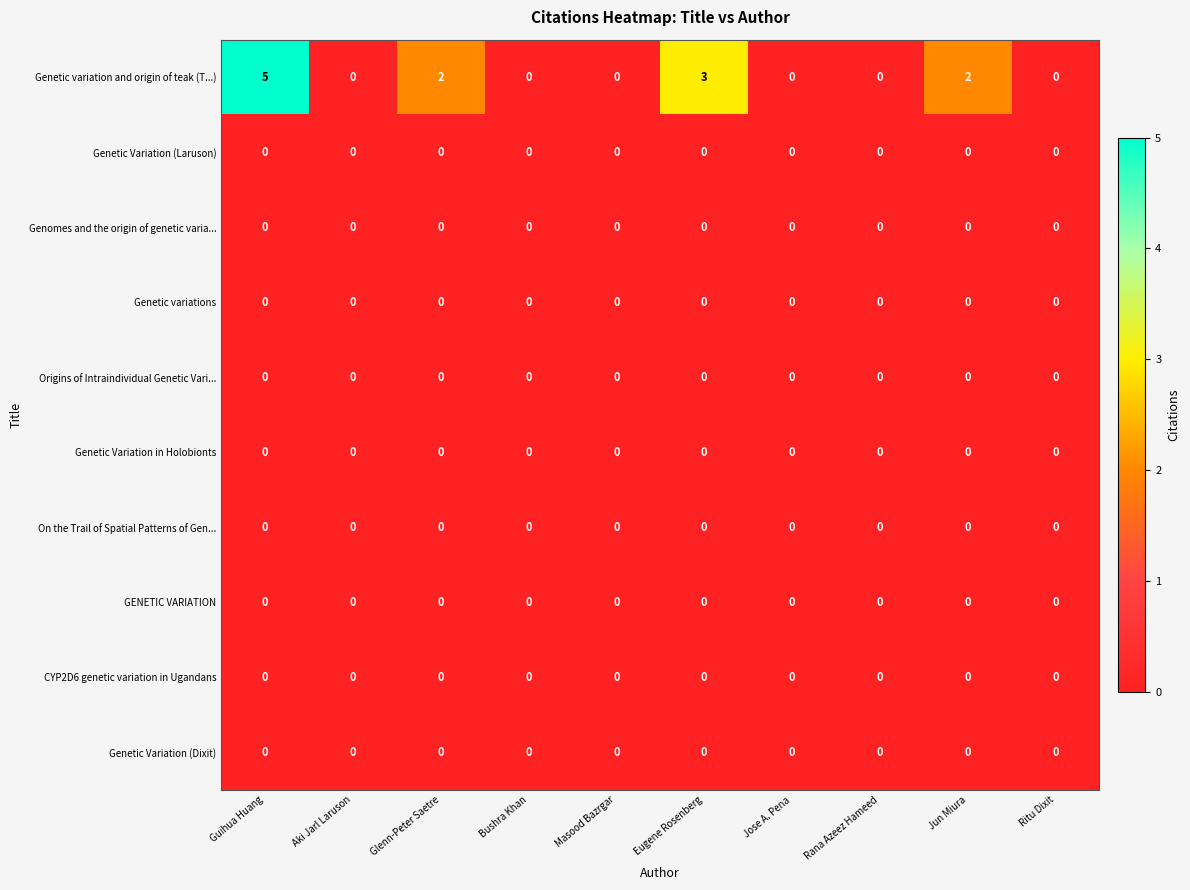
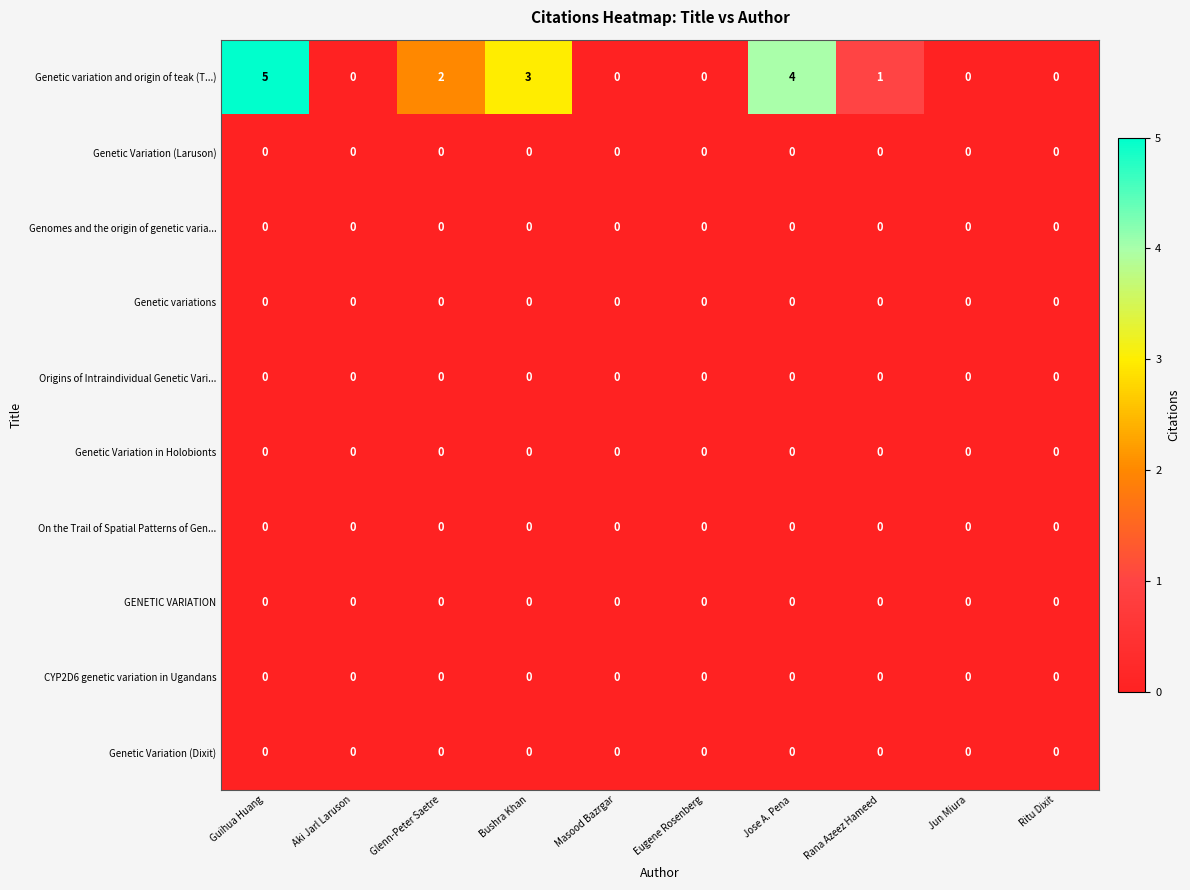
  {
    "Genetic variation and origin of teak (T...)": {
      "Guihua Huang": 5,
      "Aki Jarl Laruson": 0,
      "Glenn-Peter Saetre": 2,
-     "Bushra Khan": 0,
+     "Bushra Khan": 3,
      "Masood Bazrgar": 0,
-     "Eugene Rosenberg": 3,
-     "Jose A. Pena": 0,
-     "Rana Azeez Hameed": 0,
-     "Jun Miura": 2,
+     "Eugene Rosenberg": 0,
+     "Jose A. Pena": 4,
+     "Rana Azeez Hameed": 1,
+     "Jun Miura": 0,
      "Ritu Dixit": 0
    },
    "Genetic Variation (Laruson)": {
      "Guihua Huang": 0,
      "Aki Jarl Laruson": 0,
      "Glenn-Peter Saetre": 0,
      "Bushra Khan": 0,
      "Masood Bazrgar": 0,
      "Eugene Rosenberg": 0,
      "Jose A. Pena": 0,
      "Rana Azeez Hameed": 0,
      "Jun Miura": 0,
      "Ritu Dixit": 0
    },
    "Genomes and the origin of genetic varia...": {
      "Guihua Huang": 0,
      "Aki Jarl Laruson": 0,
      "Glenn-Peter Saetre": 0,
      "Bushra Khan": 0,
      "Masood Bazrgar": 0,
      "Eugene Rosenberg": 0,
      "Jose A. Pena": 0,
      "Rana Azeez Hameed": 0,
      "Jun Miura": 0,
      "Ritu Dixit": 0
    },
    "Genetic variations": {
      "Guihua Huang": 0,
      "Aki Jarl Laruson": 0,
      "Glenn-Peter Saetre": 0,
      "Bushra Khan": 0,
      "Masood Bazrgar": 0,
      "Eugene Rosenberg": 0,
      "Jose A. Pena": 0,
      "Rana Azeez Hameed": 0,
      "Jun Miura": 0,
      "Ritu Dixit": 0
    },
    "Origins of Intraindividual Genetic Vari...": {
      "Guihua Huang": 0,
      "Aki Jarl Laruson": 0,
      "Glenn-Peter Saetre": 0,
      "Bushra Khan": 0,
      "Masood Bazrgar": 0,
      "Eugene Rosenberg": 0,
      "Jose A. Pena": 0,
      "Rana Azeez Hameed": 0,
      "Jun Miura": 0,
      "Ritu Dixit": 0
    },
    "Genetic Variation in Holobionts": {
      "Guihua Huang": 0,
      "Aki Jarl Laruson": 0,
      "Glenn-Peter Saetre": 0,
      "Bushra Khan": 0,
      "Masood Bazrgar": 0,
      "Eugene Rosenberg": 0,
      "Jose A. Pena": 0,
      "Rana Azeez Hameed": 0,
      "Jun Miura": 0,
      "Ritu Dixit": 0
    },
    "On the Trail of Spatial Patterns of Gen...": {
      "Guihua Huang": 0,
      "Aki Jarl Laruson": 0,
      "Glenn-Peter Saetre": 0,
      "Bushra Khan": 0,
      "Masood Bazrgar": 0,
      "Eugene Rosenberg": 0,
      "Jose A. Pena": 0,
      "Rana Azeez Hameed": 0,
      "Jun Miura": 0,
      "Ritu Dixit": 0
    },
    "GENETIC VARIATION": {
      "Guihua Huang": 0,
      "Aki Jarl Laruson": 0,
      "Glenn-Peter Saetre": 0,
      "Bushra Khan": 0,
      "Masood Bazrgar": 0,
      "Eugene Rosenberg": 0,
      "Jose A. Pena": 0,
      "Rana Azeez Hameed": 0,
      "Jun Miura": 0,
      "Ritu Dixit": 0
    },
    "CYP2D6 genetic variation in Ugandans": {
      "Guihua Huang": 0,
      "Aki Jarl Laruson": 0,
      "Glenn-Peter Saetre": 0,
      "Bushra Khan": 0,
      "Masood Bazrgar": 0,
      "Eugene Rosenberg": 0,
      "Jose A. Pena": 0,
      "Rana Azeez Hameed": 0,
      "Jun Miura": 0,
      "Ritu Dixit": 0
    },
    "Genetic Variation (Dixit)": {
      "Guihua Huang": 0,
      "Aki Jarl Laruson": 0,
      "Glenn-Peter Saetre": 0,
      "Bushra Khan": 0,
      "Masood Bazrgar": 0,
      "Eugene Rosenberg": 0,
      "Jose A. Pena": 0,
      "Rana Azeez Hameed": 0,
      "Jun Miura": 0,
      "Ritu Dixit": 0
    }
  }
